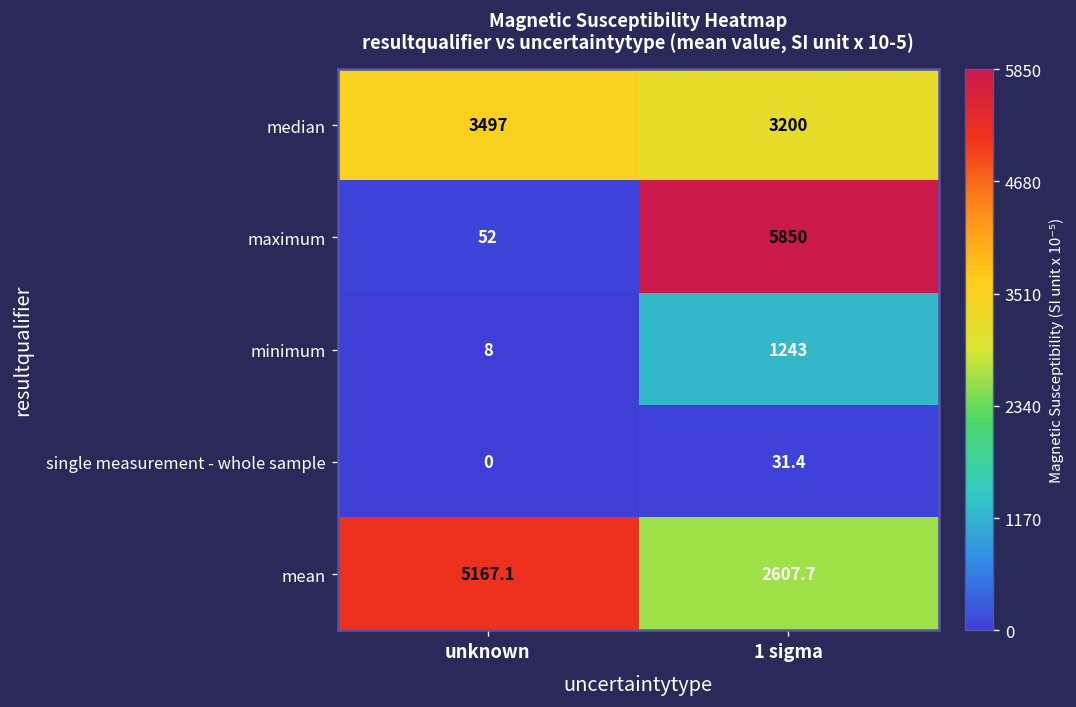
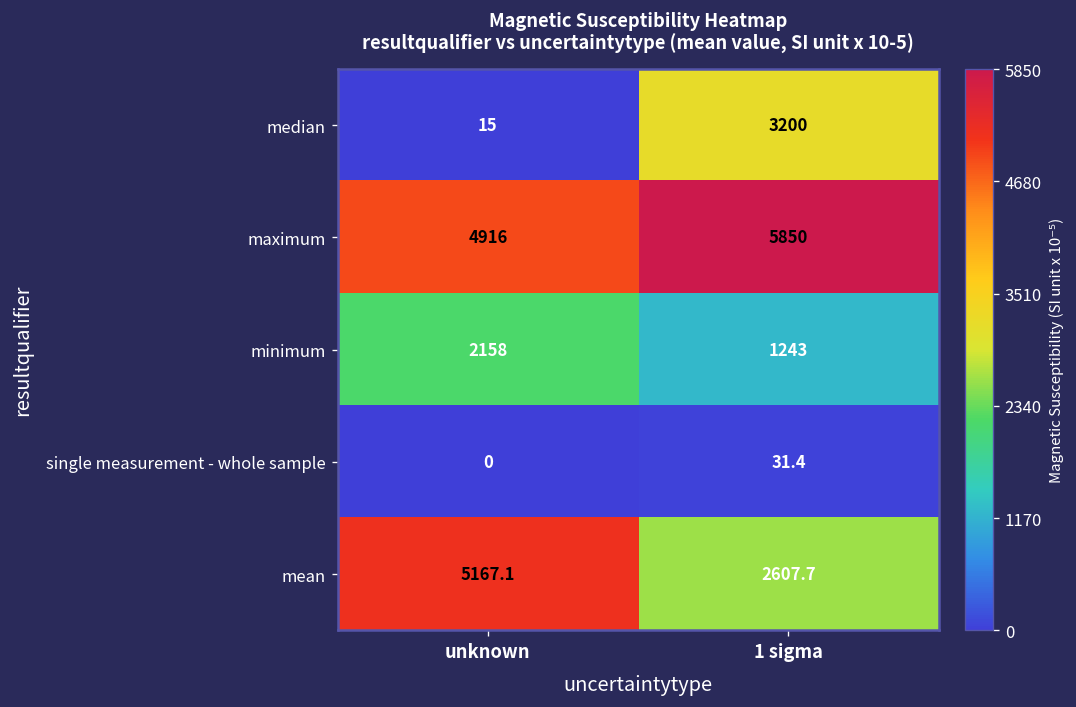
  {
    "median": {
-     "unknown": 3497,
+     "unknown": 15,
      "1 sigma": 3200
    },
    "maximum": {
-     "unknown": 52,
+     "unknown": 4916,
      "1 sigma": 5850
    },
    "minimum": {
-     "unknown": 8,
+     "unknown": 2158,
      "1 sigma": 1243
    },
    "single measurement - whole sample": {
      "unknown": 0,
      "1 sigma": 31.4
    },
    "mean": {
      "unknown": 5167.1,
      "1 sigma": 2607.7
    }
  }
